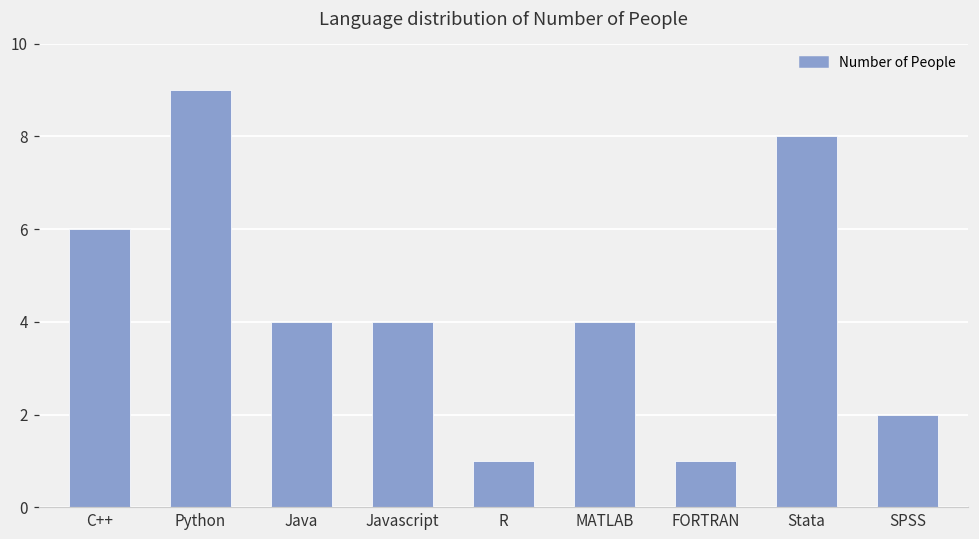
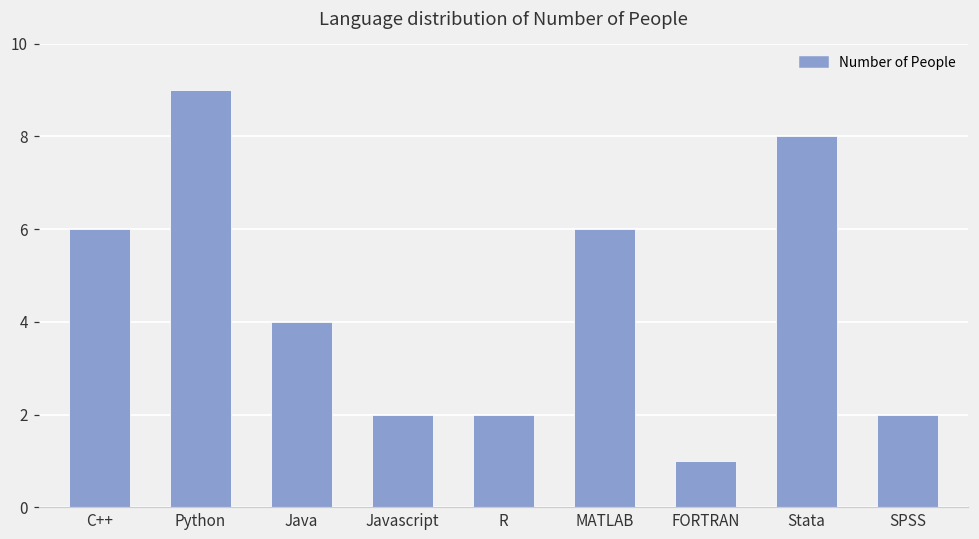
  {
    "C++": 6,
    "Python": 9,
    "Java": 4,
-   "Javascript": 4,
-   "R": 1,
-   "MATLAB": 4,
+   "Javascript": 2,
+   "R": 2,
+   "MATLAB": 6,
    "FORTRAN": 1,
    "Stata": 8,
    "SPSS": 2
  }
